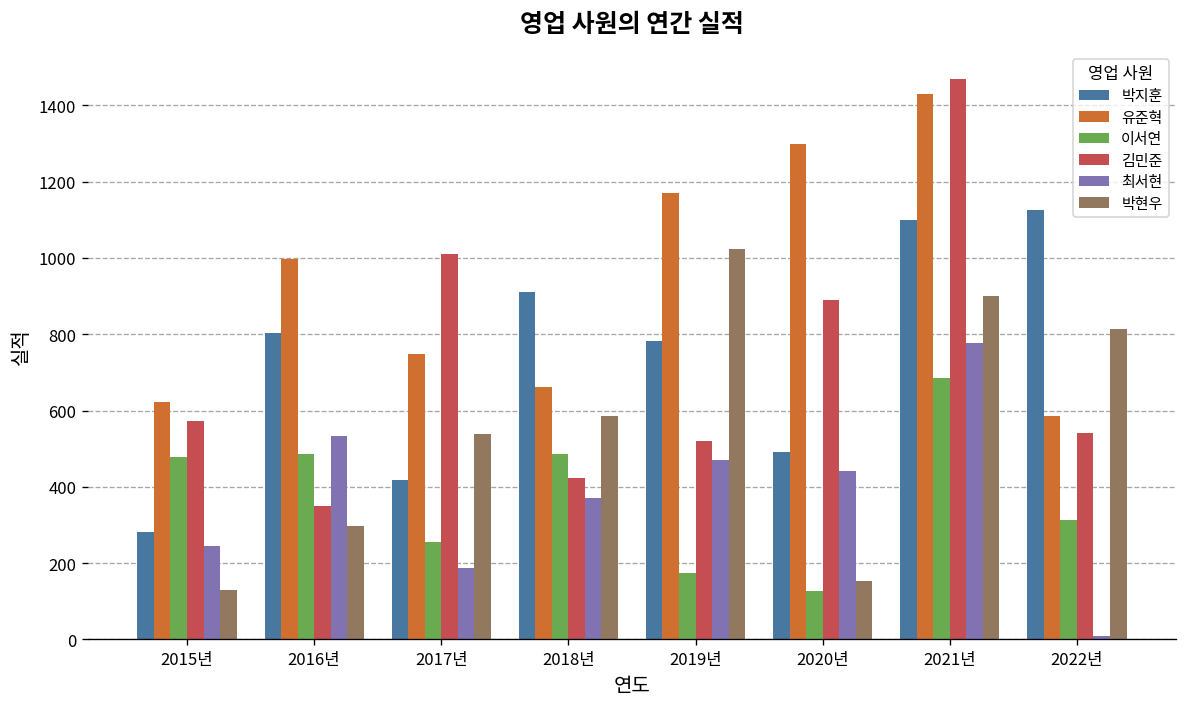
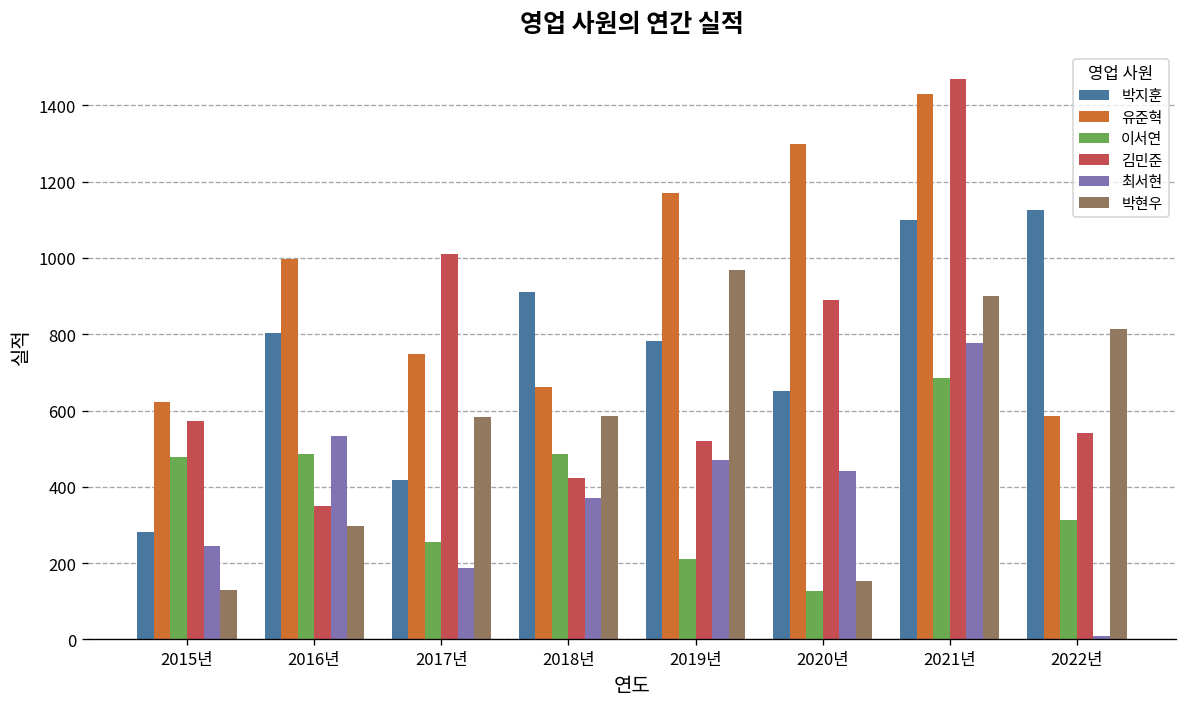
  {
    "박지훈": {
      "2015년": 280,
      "2016년": 800,
      "2017년": 420,
      "2018년": 910,
      "2019년": 780,
-     "2020년": 490,
+     "2020년": 650,
      "2021년": 1100,
      "2022년": 1130
    },
    "이서연": {
      "2015년": 480,
      "2016년": 490,
      "2017년": 260,
      "2018년": 490,
-     "2019년": 170,
+     "2019년": 210,
      "2020년": 130,
      "2021년": 690,
      "2022년": 310
    },
    "최서현": {
      "2015년": 240,
      "2016년": 530,
      "2017년": 190,
      "2018년": 370,
      "2019년": 470,
      "2020년": 440,
      "2021년": 780,
      "2022년": 10
    },
    "박현우": {
      "2015년": 130,
      "2016년": 300,
-     "2017년": 540,
+     "2017년": 580,
      "2018년": 590,
-     "2019년": 1020,
+     "2019년": 970,
      "2020년": 150,
      "2021년": 900,
      "2022년": 820
    }
  }
